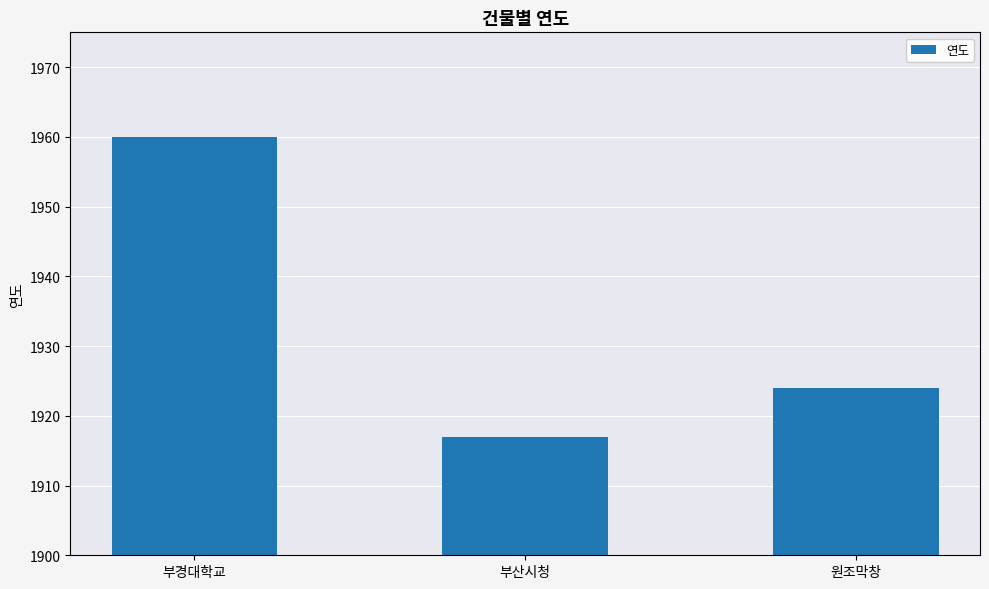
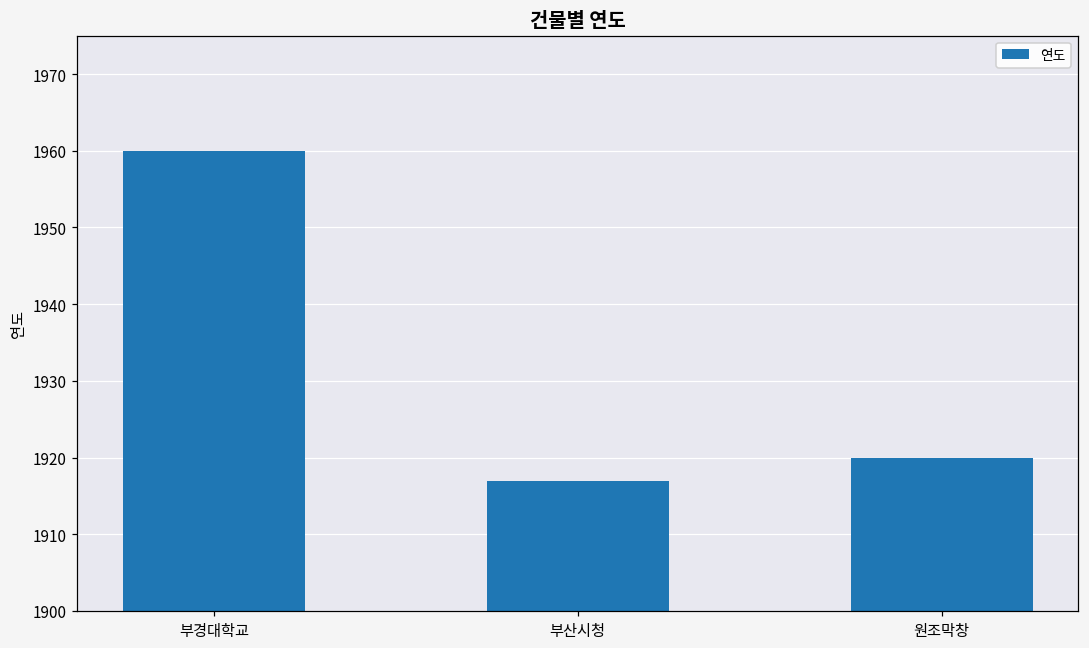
  {
    "부경대학교": 1960,
    "부산시청": 1917,
-   "원조막창": 1924
+   "원조막창": 1920
  }
